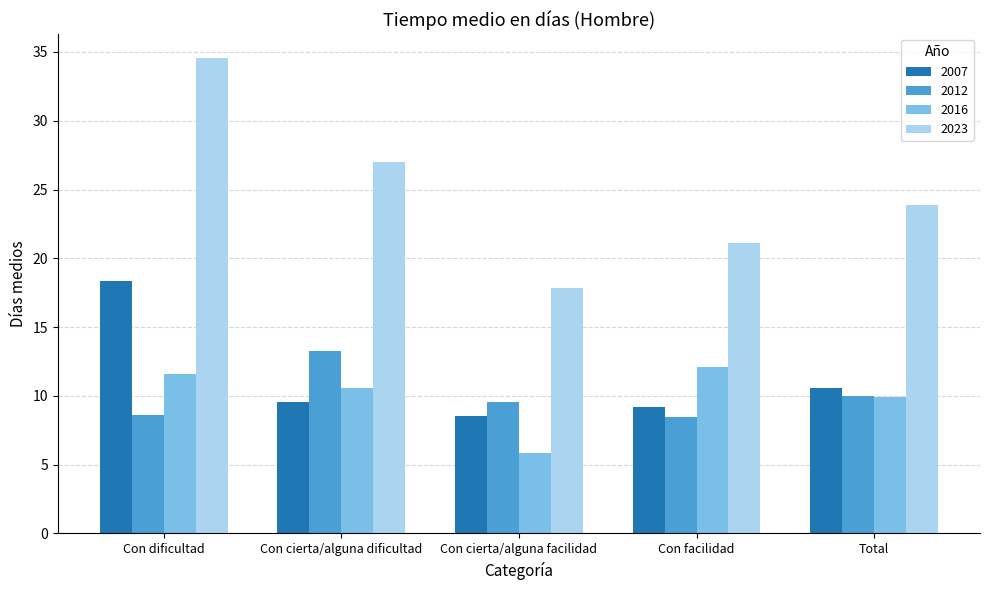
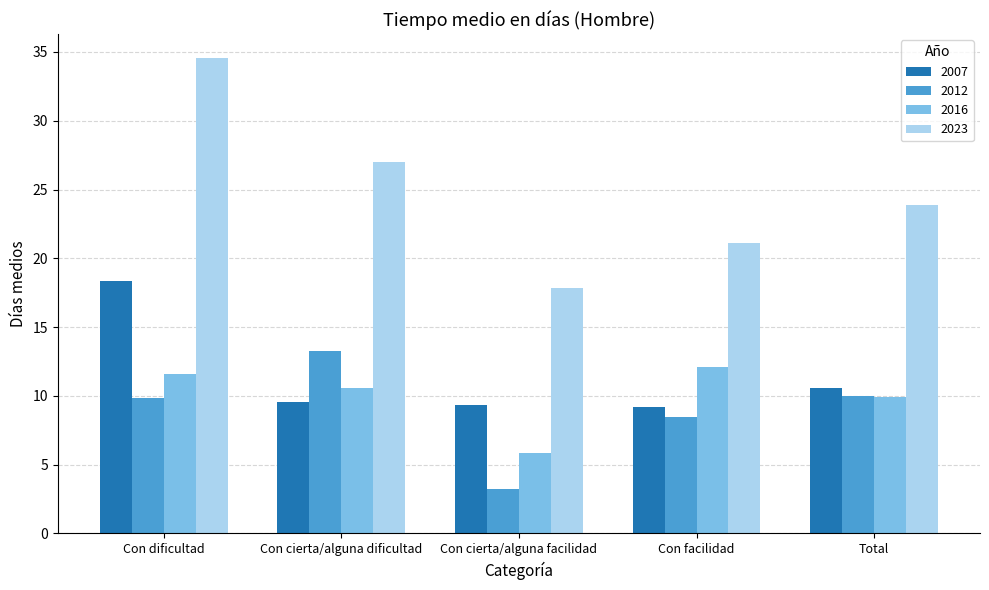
  {
    "2007": {
      "Con dificultad": 18.3,
      "Con cierta/alguna dificultad": 9.5,
-     "Con cierta/alguna facilidad": 8.6,
+     "Con cierta/alguna facilidad": 9.3,
      "Con facilidad": 9.2,
      "Total": 10.6
    },
    "2012": {
-     "Con dificultad": 8.6,
+     "Con dificultad": 9.8,
      "Con cierta/alguna dificultad": 13.2,
-     "Con cierta/alguna facilidad": 9.5,
+     "Con cierta/alguna facilidad": 3.2,
      "Con facilidad": 8.5,
      "Total": 10.0
    }
  }
